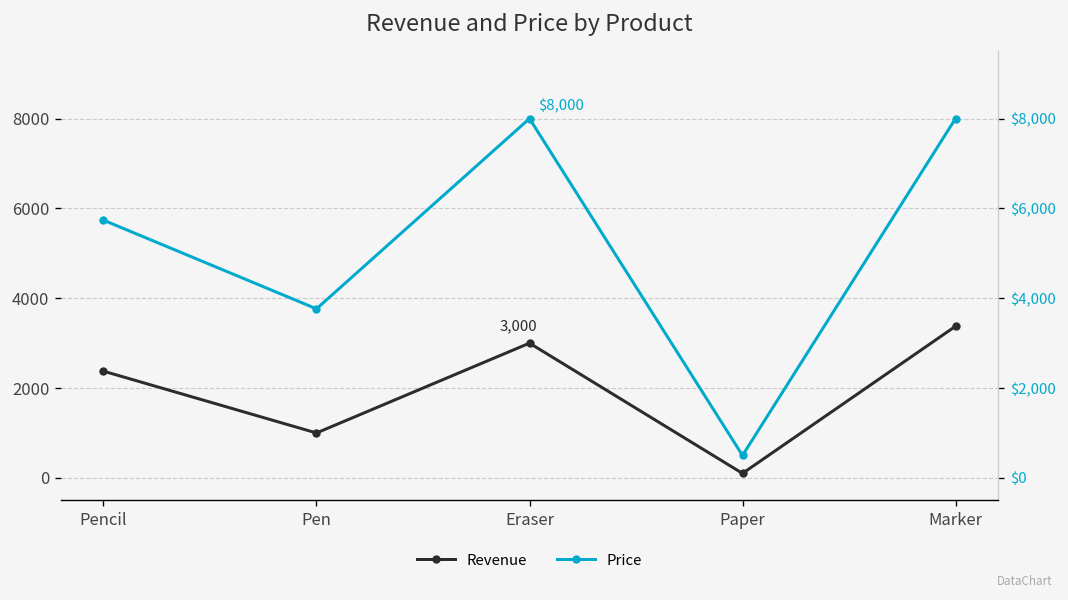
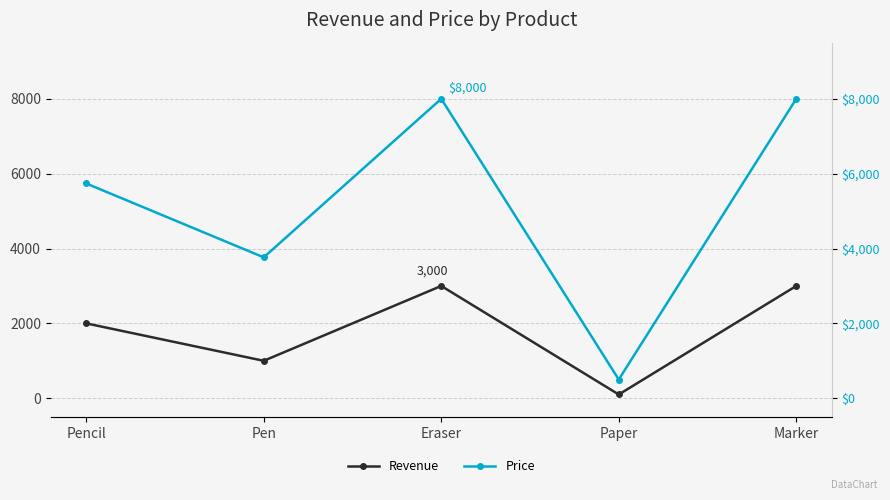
  {
    "Revenue": {
-     "Pencil": "2400",
+     "Pencil": "2000",
      "Pen": "1000",
      "Paper": "100",
-     "Marker": "3400"
+     "Marker": "3000"
    },
    "Price": {
      "Eraser": "$8,000"
    }
  }
